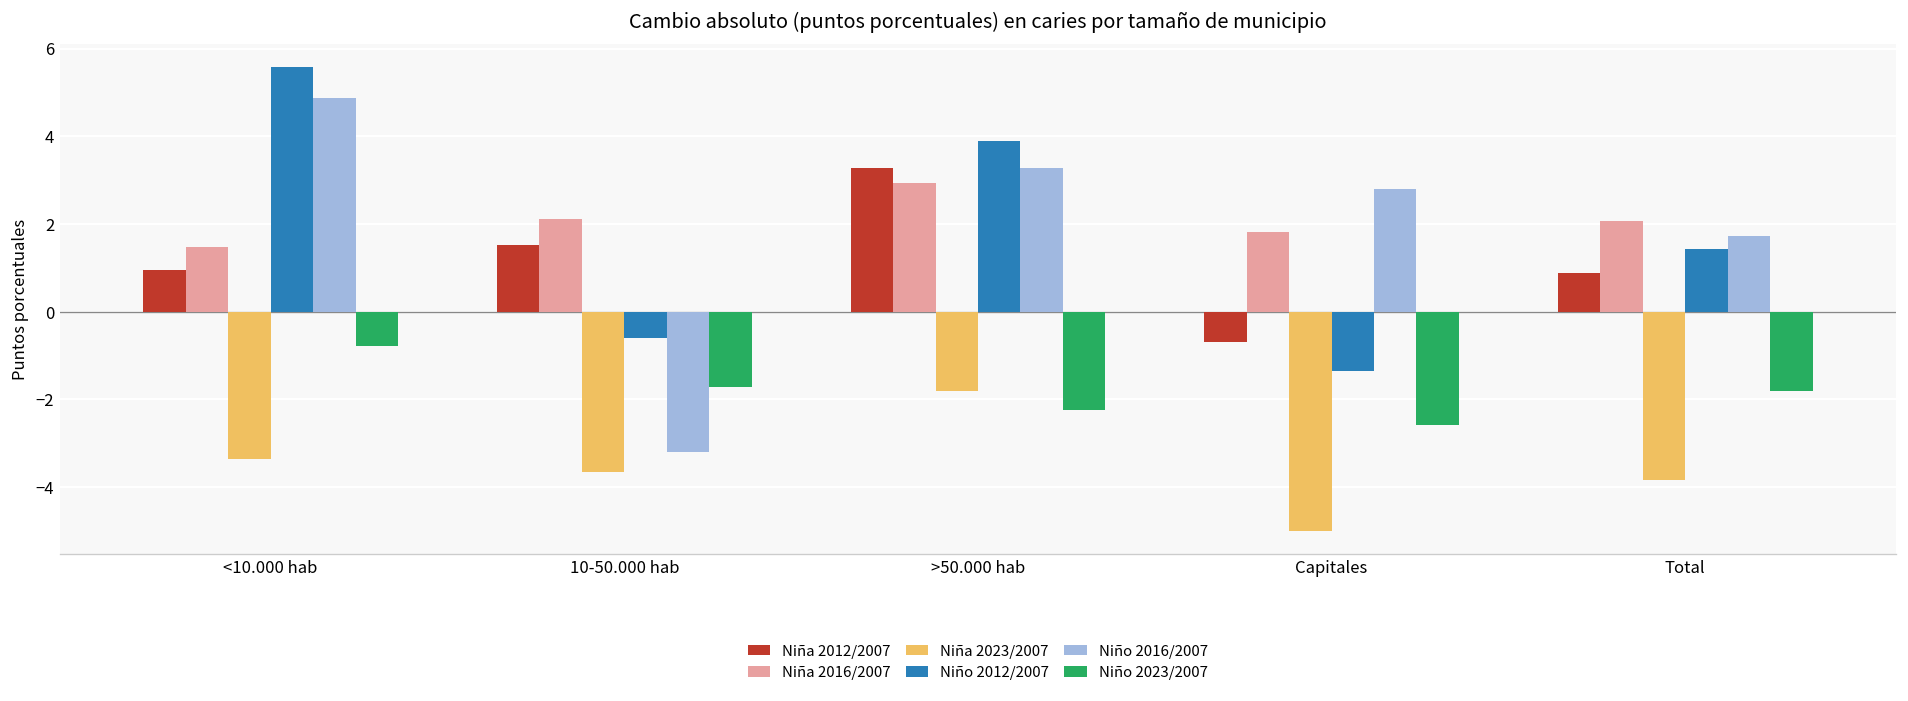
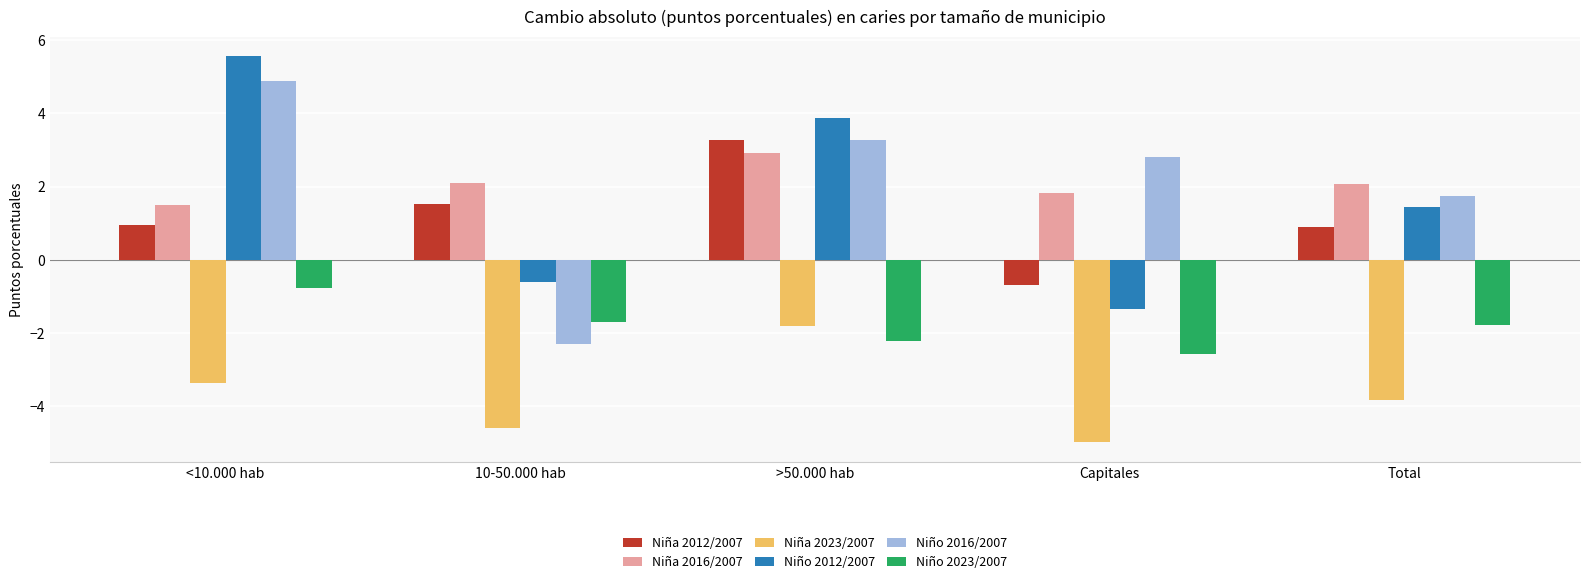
  {
    "Niña 2012/2007": {
      "<10.000 hab": 1.0,
      "10-50.000 hab": 1.5,
      ">50.000 hab": 3.3,
      "Capitales": -0.7,
      "Total": 0.9
    },
    "Niña 2016/2007": {
      "<10.000 hab": 1.5,
      "10-50.000 hab": 2.1,
      ">50.000 hab": 2.9,
      "Capitales": 1.8,
      "Total": 2.1
    },
    "Niña 2023/2007": {
      "<10.000 hab": -3.4,
-     "10-50.000 hab": -3.7,
+     "10-50.000 hab": -4.6,
      ">50.000 hab": -1.8,
      "Capitales": -5.0,
      "Total": -3.8
    },
    "Niño 2012/2007": {
      "<10.000 hab": 5.6,
      "10-50.000 hab": -0.6,
      ">50.000 hab": 3.9,
      "Capitales": -1.3,
      "Total": 1.4
    },
    "Niño 2016/2007": {
      "<10.000 hab": 4.9,
-     "10-50.000 hab": -3.2,
+     "10-50.000 hab": -2.3,
      ">50.000 hab": 3.3,
      "Capitales": 2.8,
      "Total": 1.7
    },
    "Niño 2023/2007": {
      "<10.000 hab": -0.8,
      "10-50.000 hab": -1.7,
      ">50.000 hab": -2.2,
      "Capitales": -2.6,
      "Total": -1.8
    }
  }
